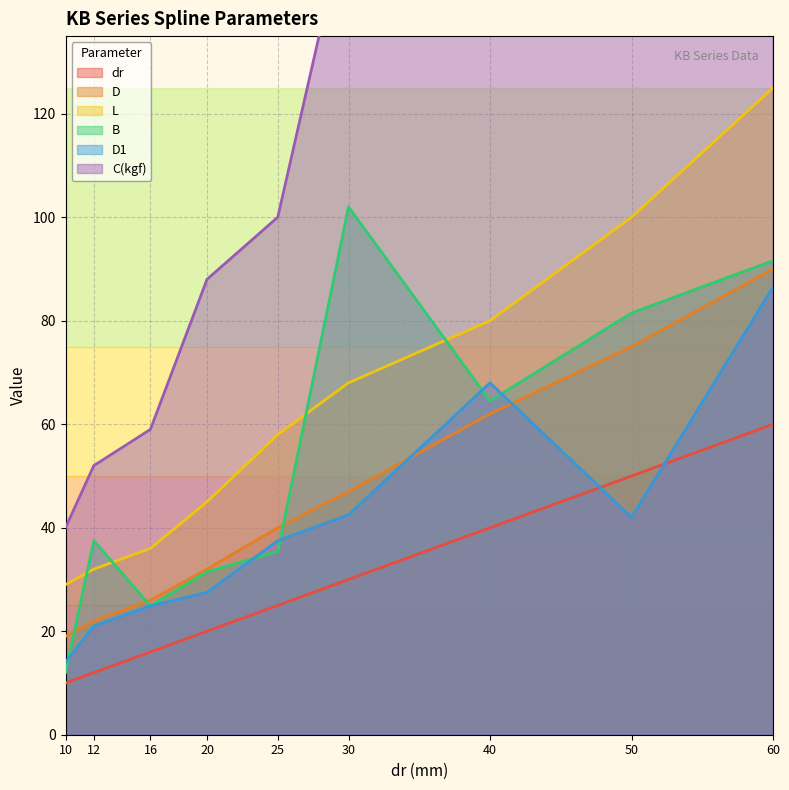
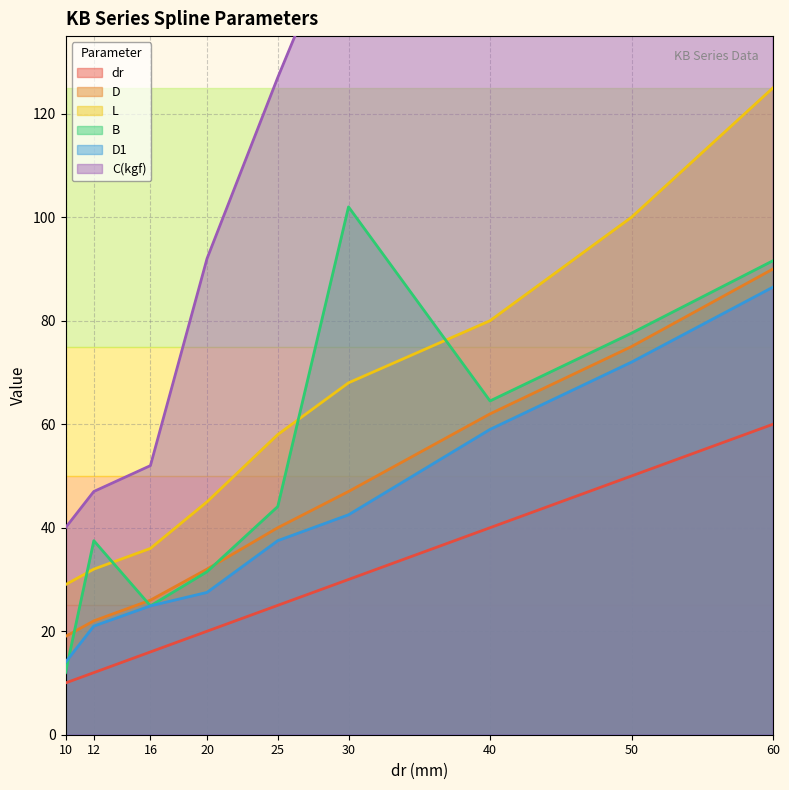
  {
    "B": {
      "10": 12,
      "12": 38,
      "20": 32,
-     "25": 35,
+     "25": 44,
      "30": 102,
      "40": 65,
-     "50": 82,
+     "50": 78,
      "60": 92
    },
    "D1": {
      "10": 14,
      "12": 21,
      "20": 28,
      "25": 38,
      "30": 43,
-     "40": 68,
-     "50": 42,
+     "40": 59,
+     "50": 72,
      "60": 87
    },
    "C(kgf)": {
      "10": 40,
-     "12": 52,
-     "16": 59,
-     "20": 88,
-     "25": 100
+     "12": 47,
+     "16": 52,
+     "20": 92,
+     "25": 127
    }
  }
